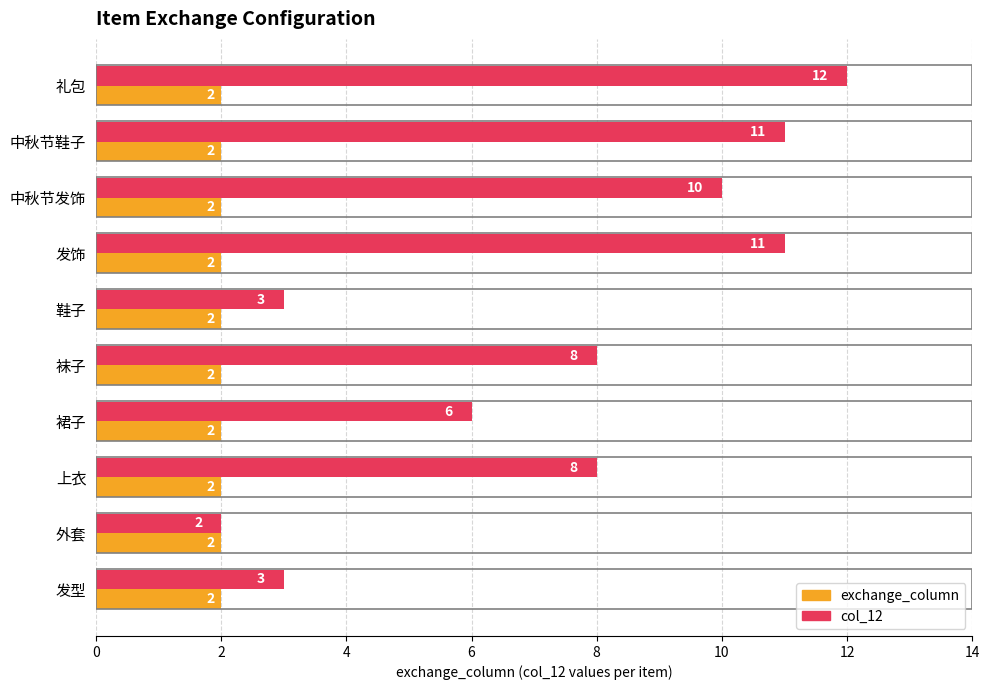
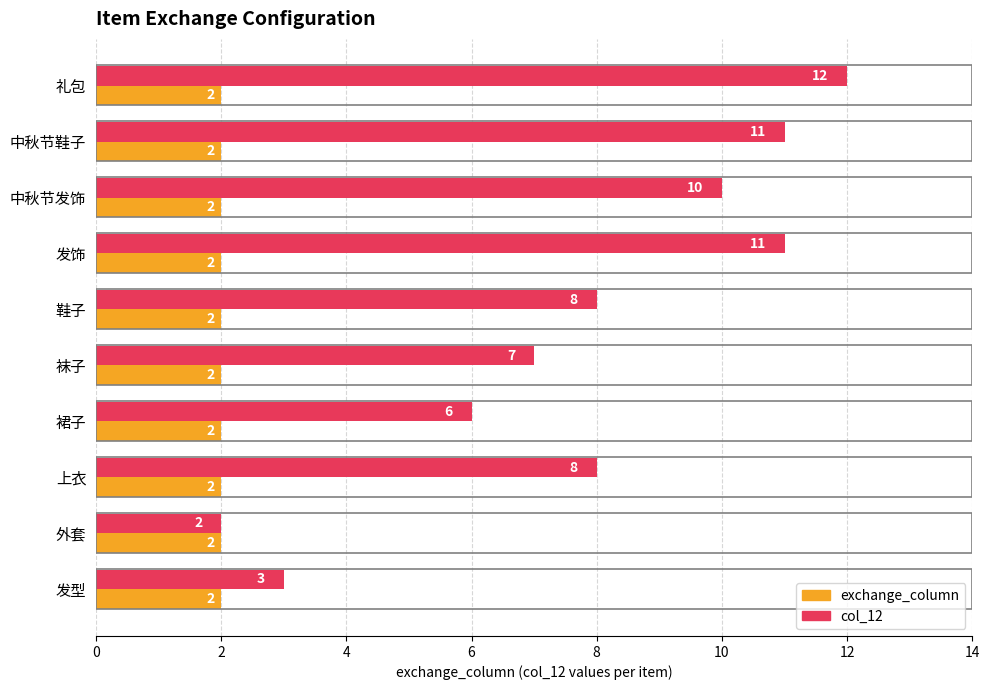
  {
    "col_12": {
      "礼包": 12,
      "中秋节鞋子": 11,
      "中秋节发饰": 10,
      "发饰": 11,
-     "鞋子": 3,
-     "袜子": 8,
+     "鞋子": 8,
+     "袜子": 7,
      "裙子": 6,
      "上衣": 8,
      "外套": 2,
      "发型": 3
    },
    "exchange_column": {
      "礼包": 2,
      "中秋节鞋子": 2,
      "中秋节发饰": 2,
      "发饰": 2,
      "鞋子": 2,
      "袜子": 2,
      "裙子": 2,
      "上衣": 2,
      "外套": 2,
      "发型": 2
    }
  }
